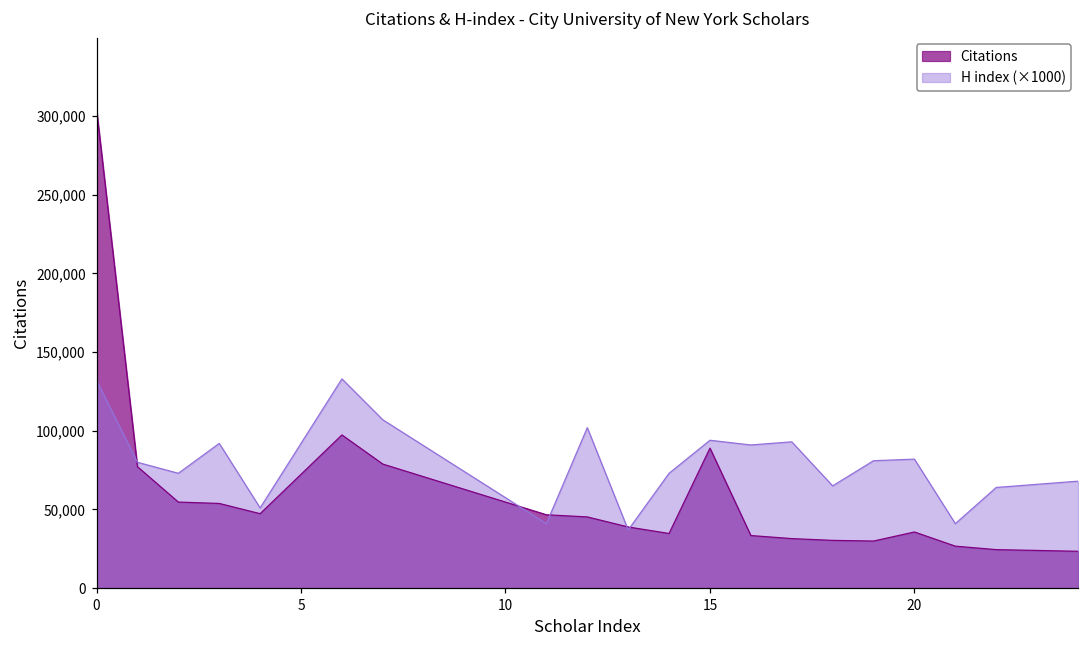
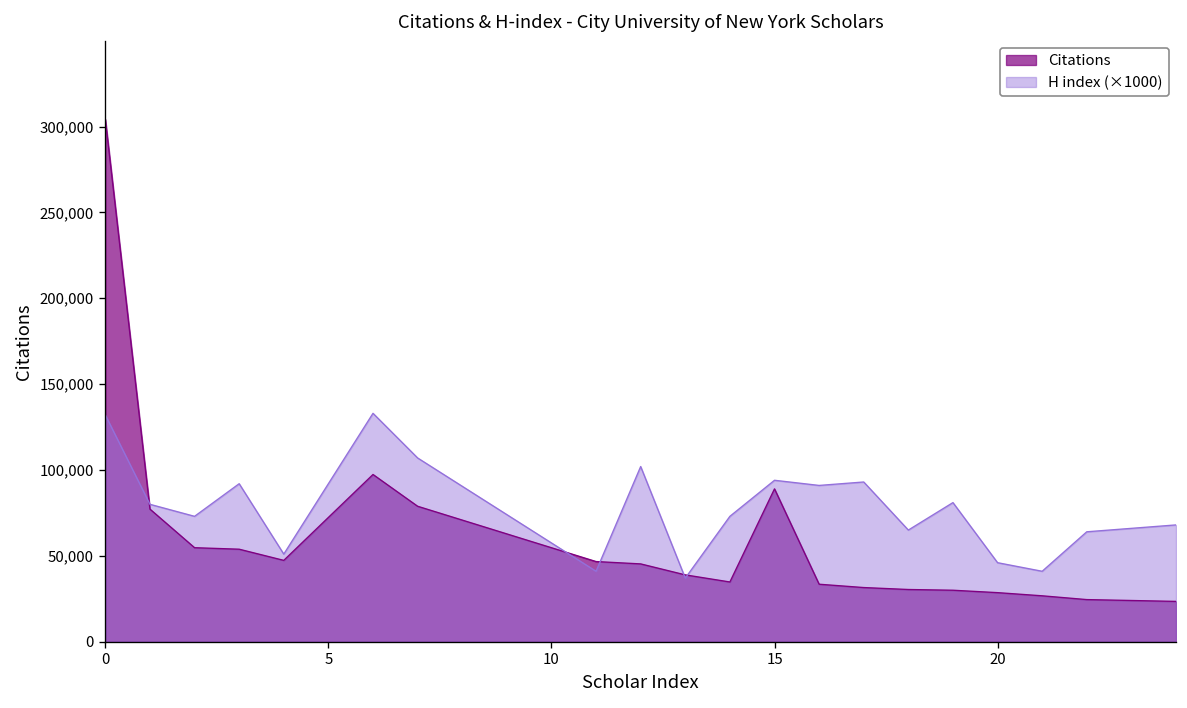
  {
    "Citations": {
      "0": "304,000",
      "15": "89,000",
-     "20": "36,000"
+     "20": "29,000"
    },
    "H index (×1000)": {
      "0": "132,000",
      "15": "94,000",
-     "20": "82,000"
+     "20": "46,000"
    }
  }
